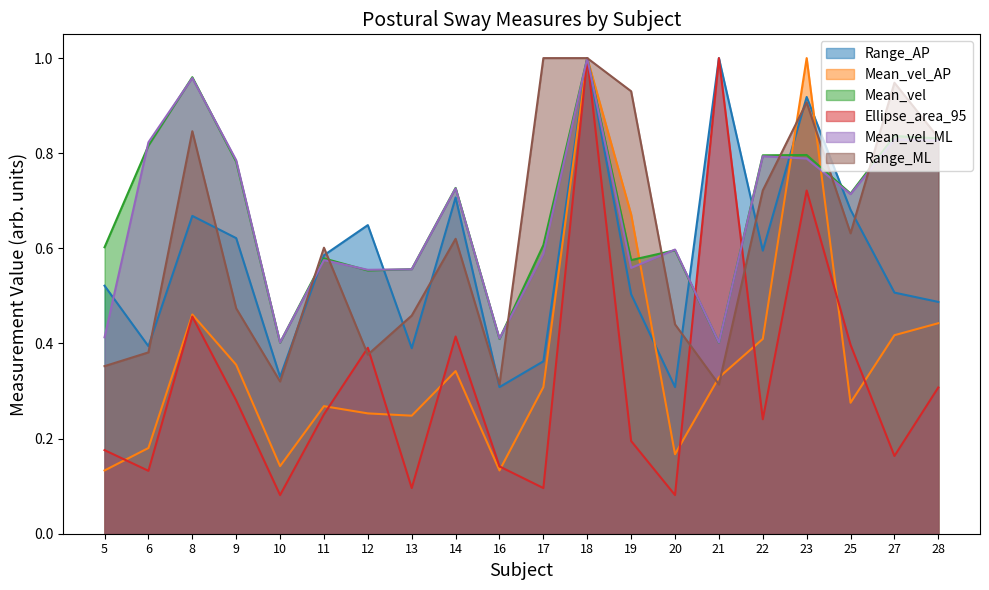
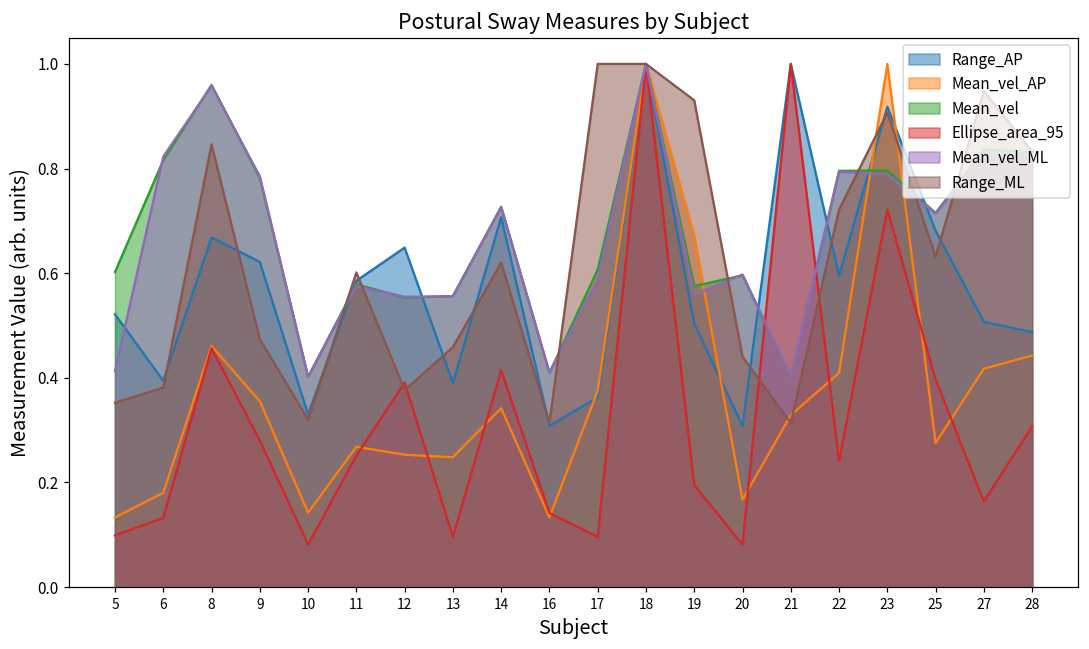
  {
    "Range_AP": {
      "5": 0.52,
      "6": 0.39,
      "8": 0.67,
      "9": 0.62,
      "10": 0.33,
      "11": 0.59,
      "12": 0.65,
      "13": 0.39,
      "14": 0.71,
      "16": 0.31,
      "17": 0.36,
      "19": 0.50,
      "20": 0.31,
      "22": 0.60,
      "23": 0.92,
      "25": 0.68,
      "27": 0.51,
      "28": 0.49
    },
    "Mean_vel_AP": {
      "5": 0.13,
      "6": 0.18,
      "9": 0.36,
      "10": 0.14,
      "11": 0.27,
      "12": 0.25,
      "13": 0.25,
      "14": 0.34,
      "16": 0.13,
-     "17": 0.31,
+     "17": 0.38,
      "19": 0.67,
      "20": 0.17,
      "21": 0.33,
      "22": 0.41,
      "23": 1.00,
      "25": 0.28,
      "27": 0.42,
      "28": 0.44
    },
    "Mean_vel": {
      "5": 0.60,
      "6": 0.82,
      "17": 0.61,
      "19": 0.58,
      "23": 0.80
    },
    "Ellipse_area_95": {
-     "5": 0.18,
+     "5": 0.10,
      "6": 0.13,
      "9": 0.28,
      "10": 0.08,
      "11": 0.25,
      "12": 0.39,
      "13": 0.10,
      "14": 0.41,
      "16": 0.14,
      "17": 0.10,
      "19": 0.19,
      "20": 0.08,
      "22": 0.24,
      "23": 0.72,
      "25": 0.40,
      "27": 0.16,
      "28": 0.31
    },
    "Mean_vel_ML": {
      "5": 0.41,
      "6": 0.82,
      "17": 0.59,
      "19": 0.56,
      "23": 0.79
    },
    "Range_ML": {
      "5": 0.35,
      "6": 0.38,
      "8": 0.85,
      "9": 0.47,
      "10": 0.32,
      "11": 0.60,
      "12": 0.38,
      "13": 0.46,
      "14": 0.62,
      "16": 0.31,
      "17": 1.00,
      "19": 0.93,
      "20": 0.44,
      "21": 0.31,
      "22": 0.72,
      "23": 0.91,
      "25": 0.63
    }
  }
